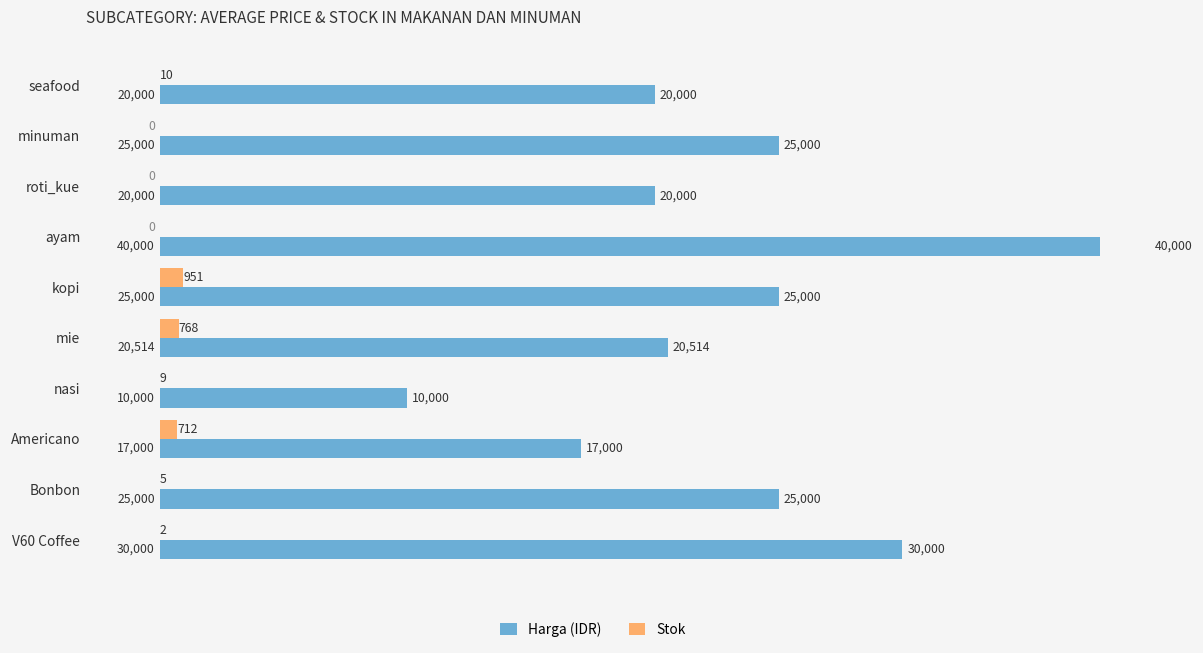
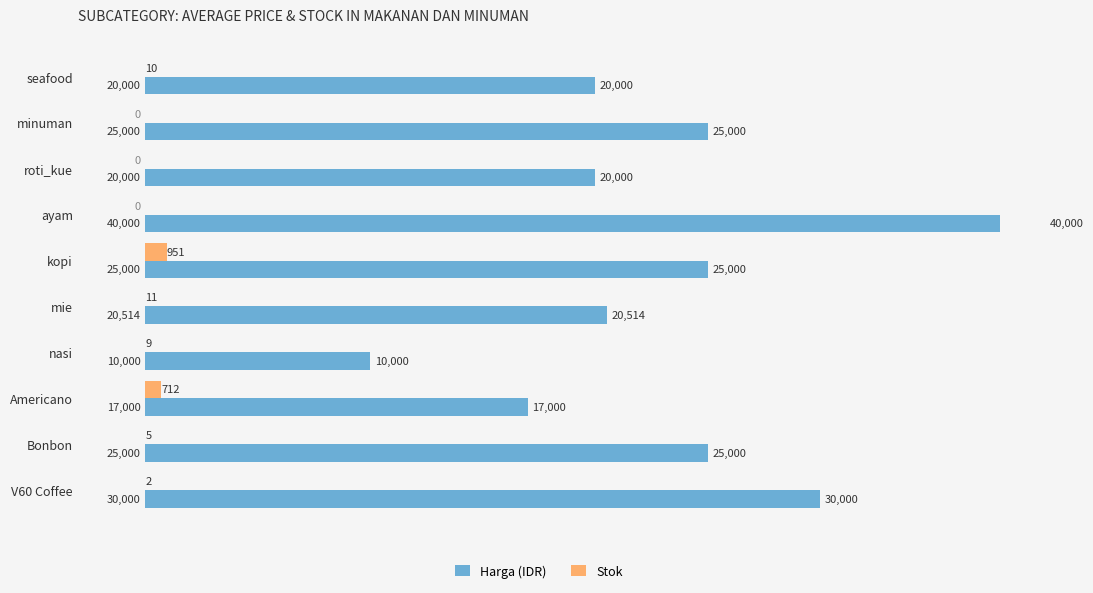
  {
    "Harga (IDR)": {
      "seafood": "20,000",
      "minuman": "25,000",
      "roti_kue": "20,000",
      "kopi": "25,000",
      "mie": "20,514",
      "nasi": "10,000",
      "Americano": "17,000",
      "Bonbon": "25,000",
      "V60 Coffee": "30,000"
    },
    "Stok": {
      "seafood": "10",
      "minuman": "0",
      "roti_kue": "0",
      "ayam": "0",
      "kopi": "951",
-     "mie": "768",
+     "mie": "11",
      "nasi": "9",
      "Americano": "712",
      "Bonbon": "5",
      "V60 Coffee": "2"
    }
  }
